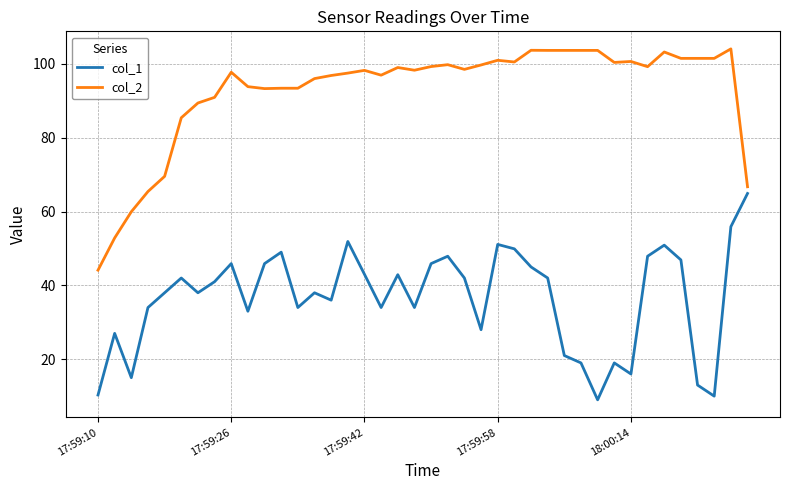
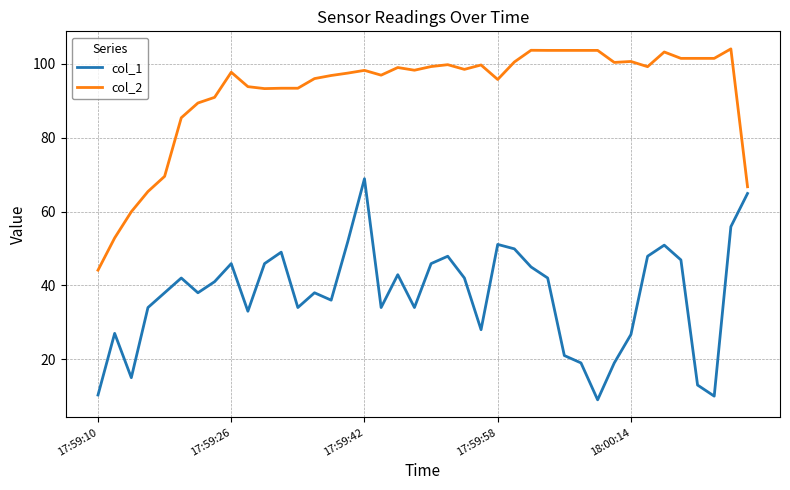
  {
    "col_1": {
      "17:59:10": 10,
      "17:59:26": 46,
-     "17:59:42": 43,
+     "17:59:42": 69,
      "17:59:58": 51,
-     "18:00:14": 16
+     "18:00:14": 27
    },
    "col_2": {
      "17:59:10": 44,
      "17:59:26": 98,
      "17:59:42": 98,
-     "17:59:58": 101,
+     "17:59:58": 96,
      "18:00:14": 101
    }
  }
